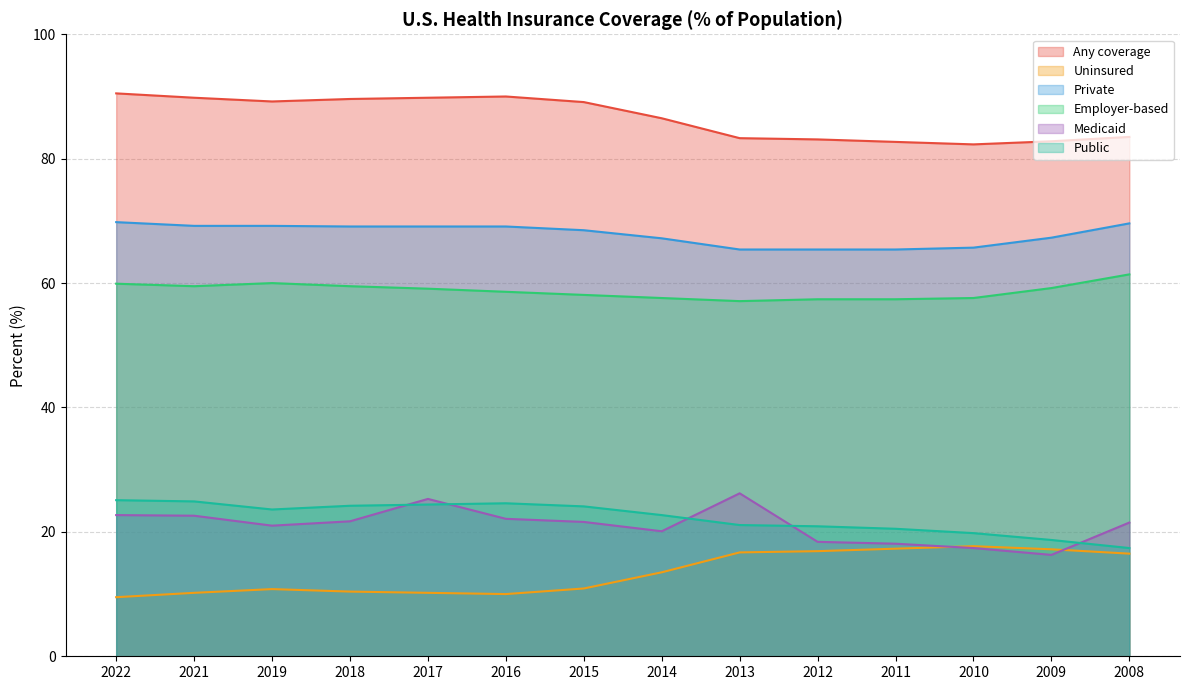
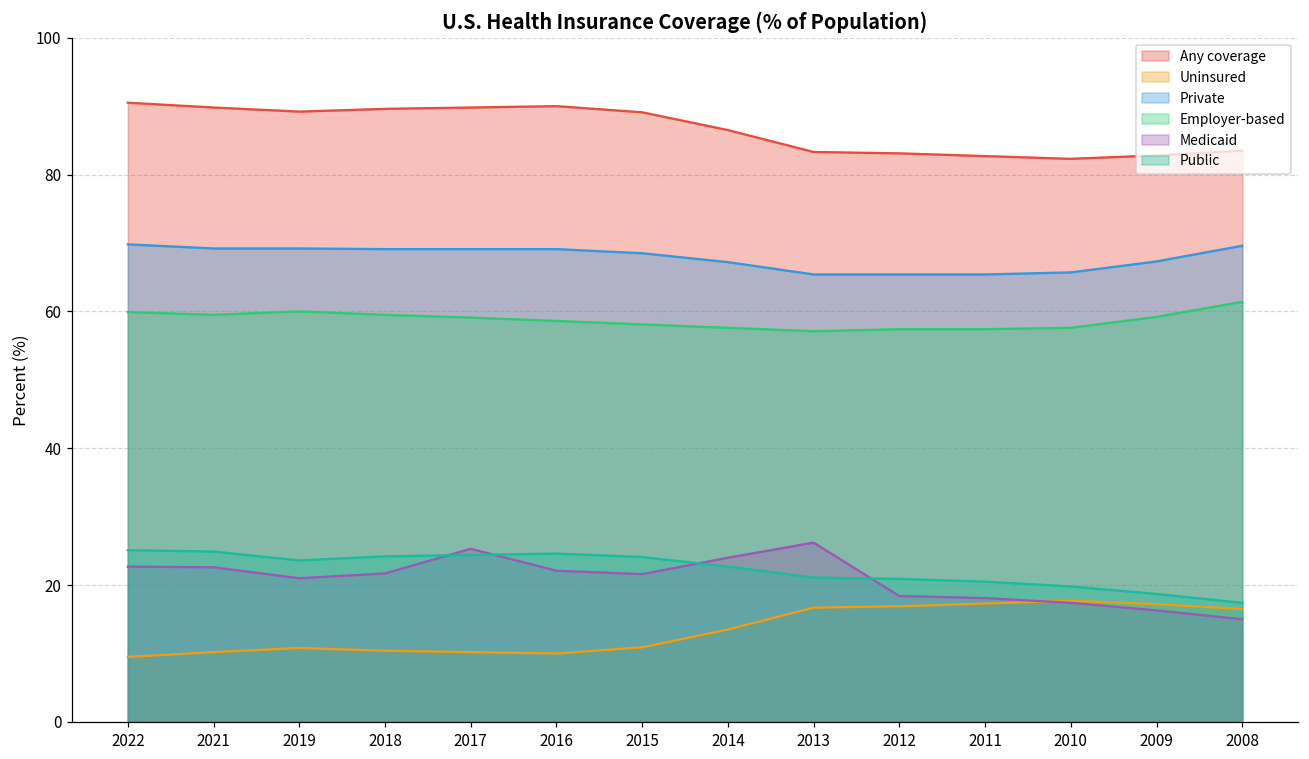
  {
    "Medicaid": {
      "2022": 23,
      "2021": 23,
      "2019": 21,
      "2018": 22,
      "2017": 25,
      "2016": 22,
      "2015": 22,
-     "2014": 20,
+     "2014": 24,
      "2013": 26,
      "2012": 18,
      "2011": 18,
      "2009": 16,
-     "2008": 22
+     "2008": 15
    }
  }
